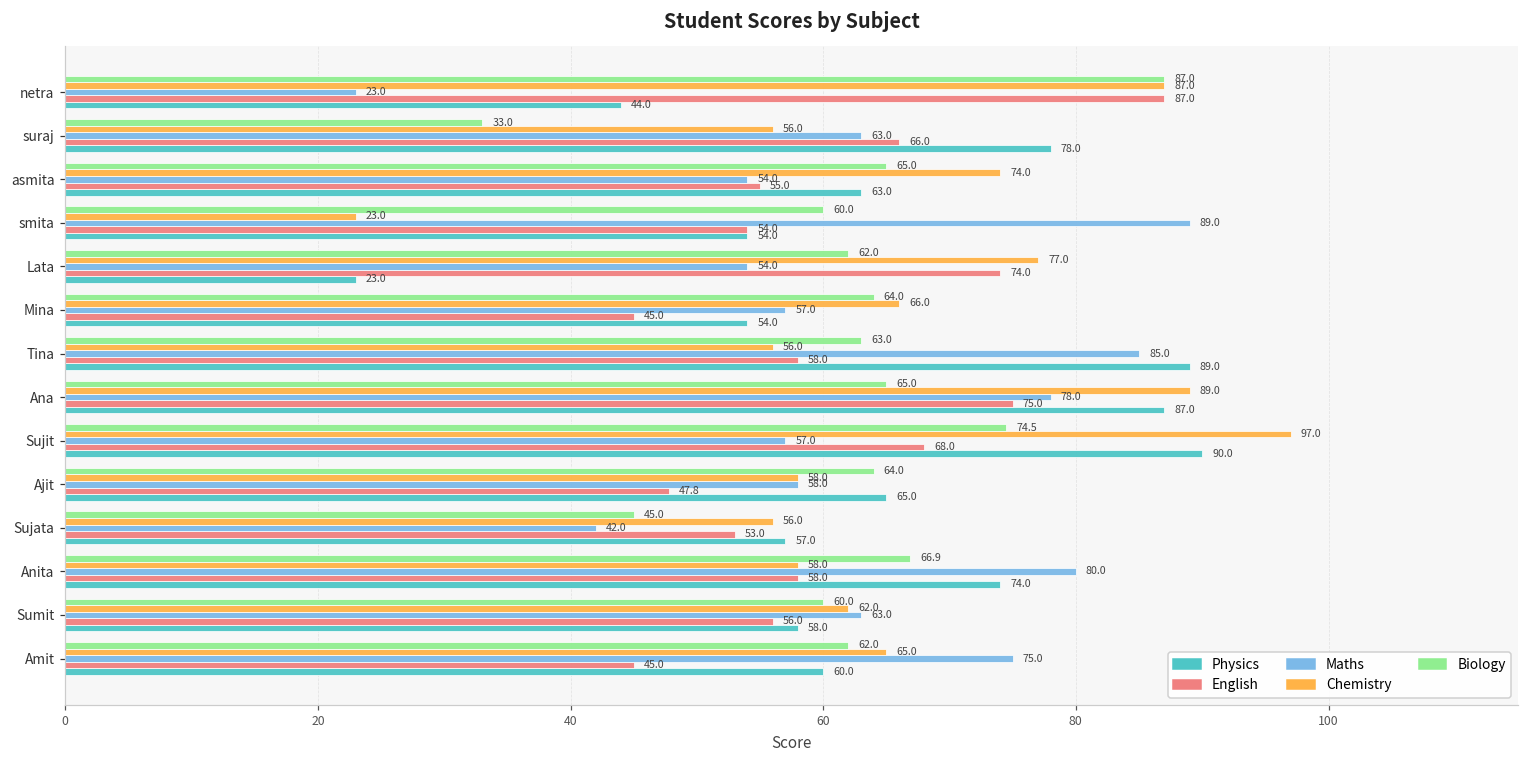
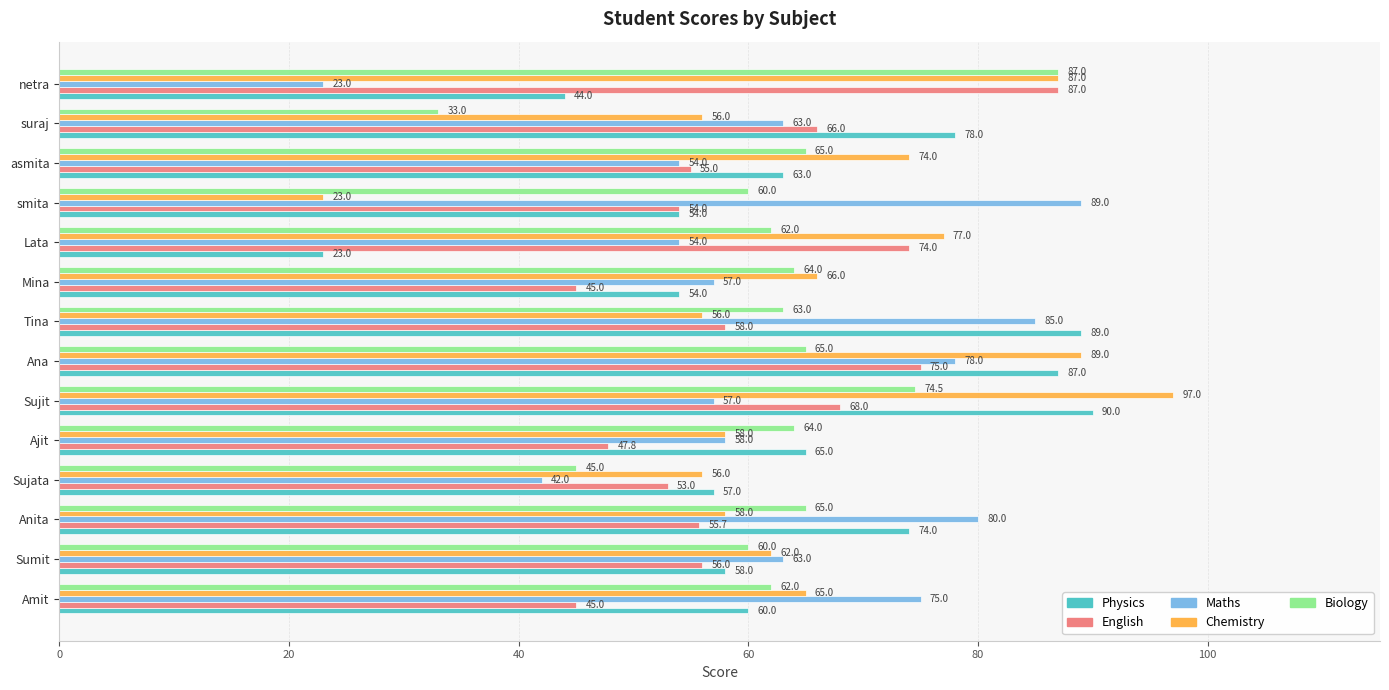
  {
    "English": {
      "netra": 87.0,
      "suraj": 66.0,
      "Lata": 74.0,
      "Mina": 45.0,
      "Tina": 58.0,
      "Ana": 75.0,
      "Sujit": 68.0,
      "Ajit": 47.8,
      "Sujata": 53.0,
-     "Anita": 58.0,
+     "Anita": 55.7,
      "Sumit": 56.0,
      "Amit": 45.0
    },
    "Chemistry": {
      "suraj": 56.0,
      "asmita": 74.0,
      "smita": 23.0,
      "Lata": 77.0,
      "Mina": 66.0,
      "Tina": 56.0,
      "Ana": 89.0,
      "Sujit": 97.0,
      "Sujata": 56.0,
      "Anita": 58.0,
      "Amit": 65.0
    },
    "Biology": {
      "suraj": 33.0,
      "asmita": 65.0,
      "smita": 60.0,
      "Lata": 62.0,
      "Mina": 64.0,
      "Tina": 63.0,
      "Ana": 65.0,
      "Sujit": 74.5,
      "Ajit": 64.0,
      "Sujata": 45.0,
-     "Anita": 66.9,
+     "Anita": 65.0,
      "Sumit": 60.0,
      "Amit": 62.0
    }
  }
